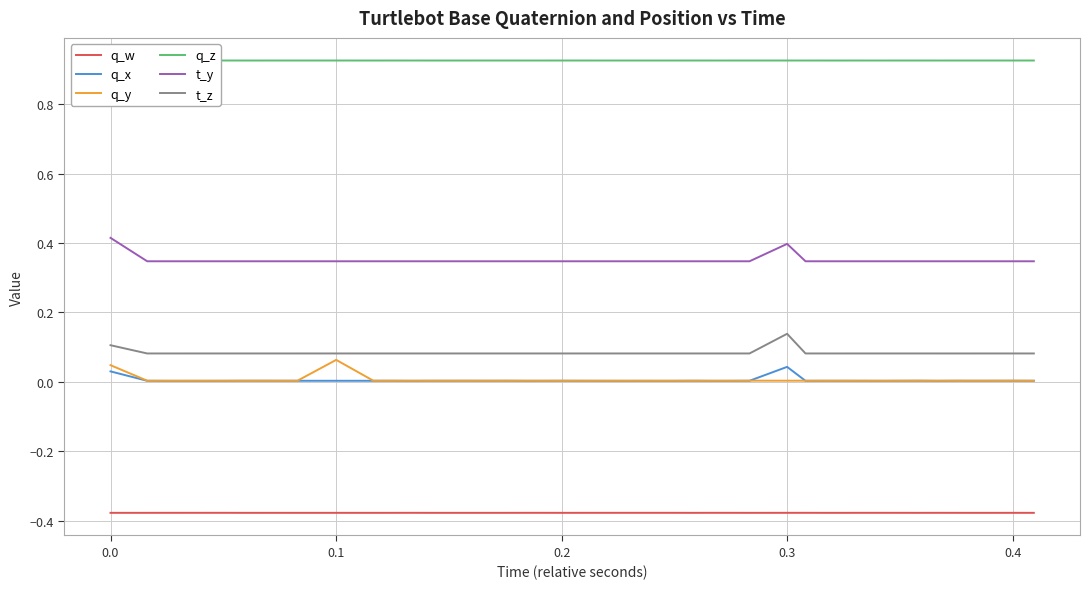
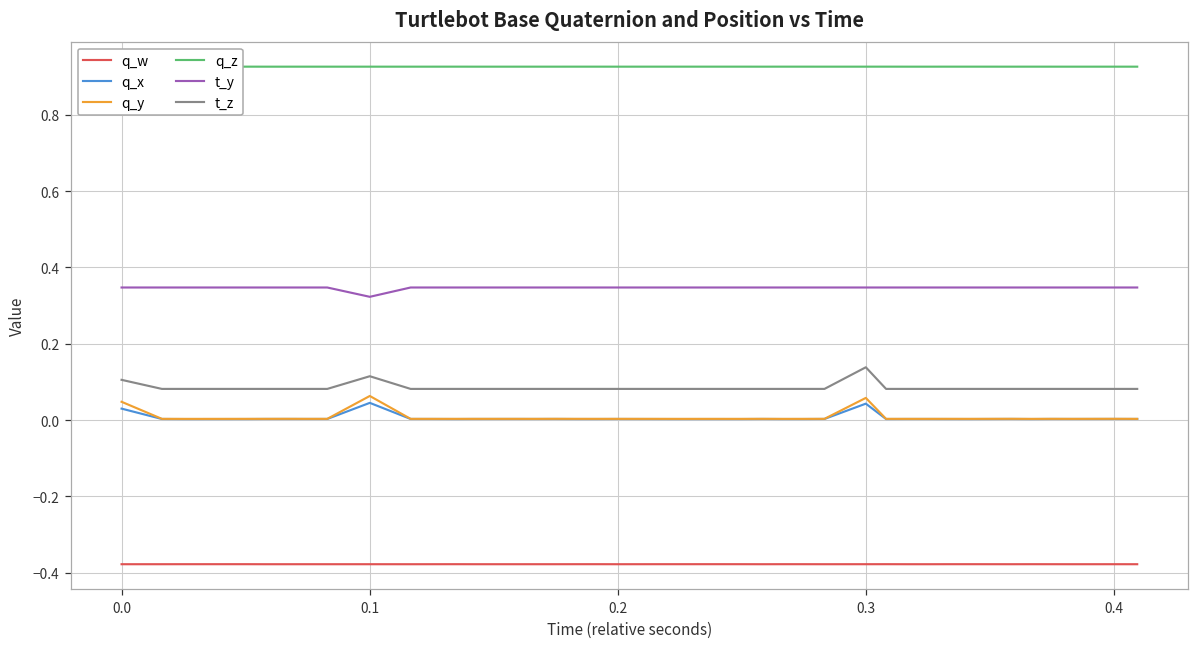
  {
    "q_w": {
      "0.0": -0.38,
      "0.1": -0.38,
      "0.3": -0.38
    },
    "q_x": {
      "0.0": 0.03,
-     "0.1": 0.00,
+     "0.1": 0.05,
      "0.3": 0.04
    },
    "q_y": {
      "0.0": 0.05,
      "0.1": 0.06,
-     "0.3": 0.00
+     "0.3": 0.06
    },
    "q_z": {
      "0.1": 0.93,
      "0.3": 0.93
    },
    "t_y": {
-     "0.0": 0.41,
-     "0.1": 0.35,
-     "0.3": 0.40
+     "0.0": 0.35,
+     "0.1": 0.32,
+     "0.3": 0.35
    },
    "t_z": {
      "0.0": 0.11,
-     "0.1": 0.08,
+     "0.1": 0.12,
      "0.3": 0.14
    }
  }
